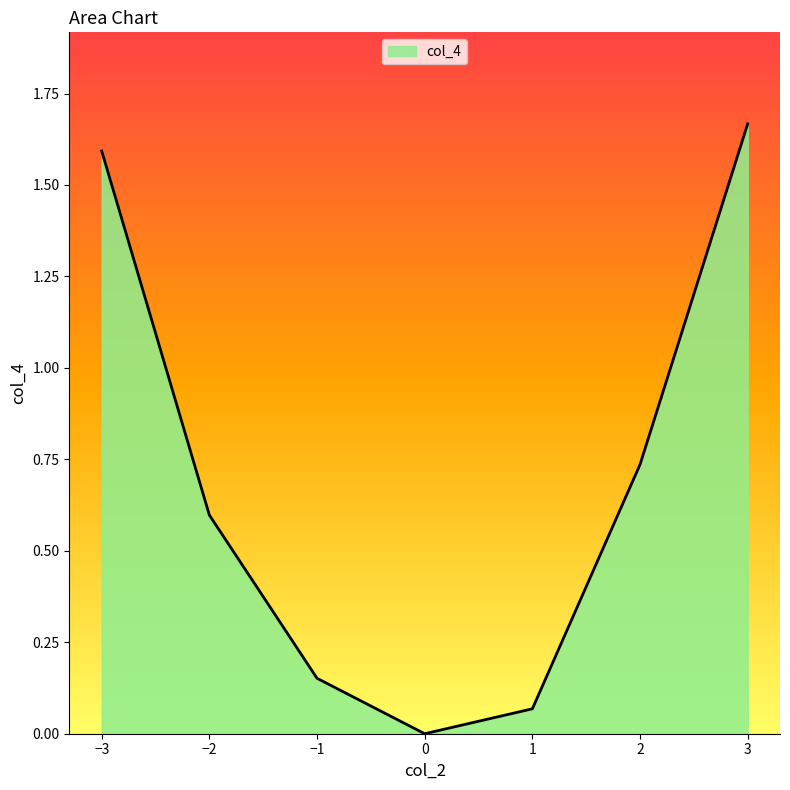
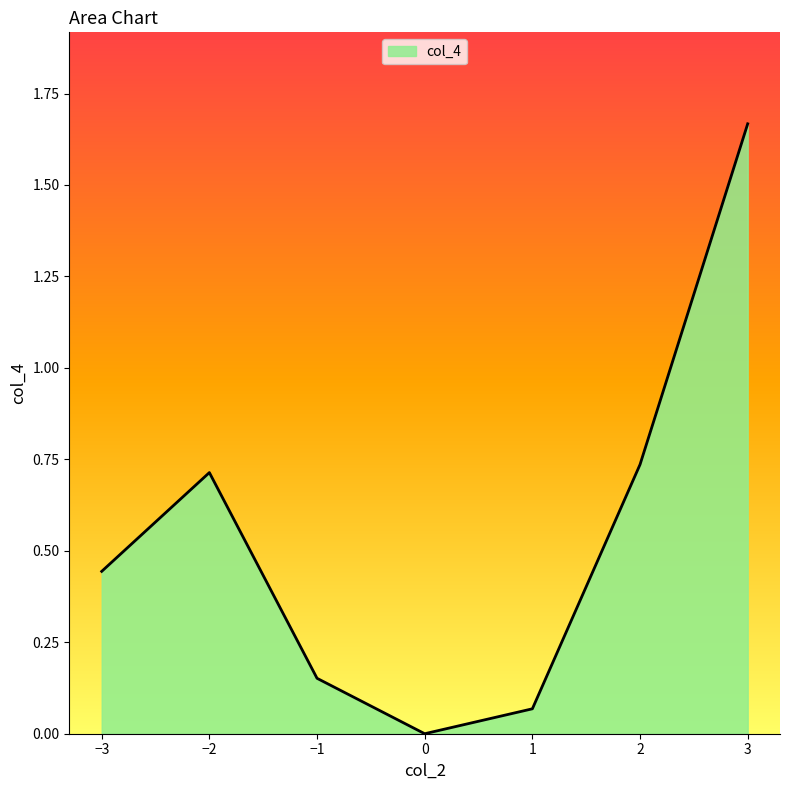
  {
-   "−3": 1.59,
-   "−2": 0.60,
+   "−3": 0.44,
+   "−2": 0.71,
    "−1": 0.15,
    "0": 0.00,
    "1": 0.07,
    "2": 0.74,
    "3": 1.67
  }
